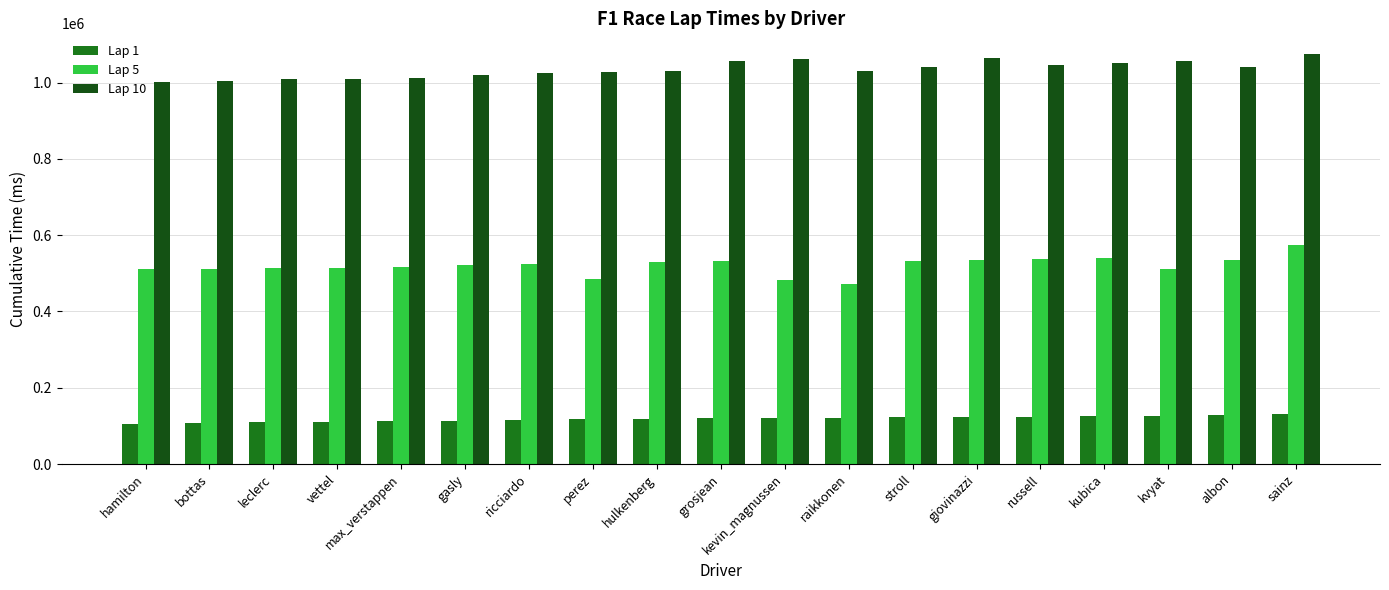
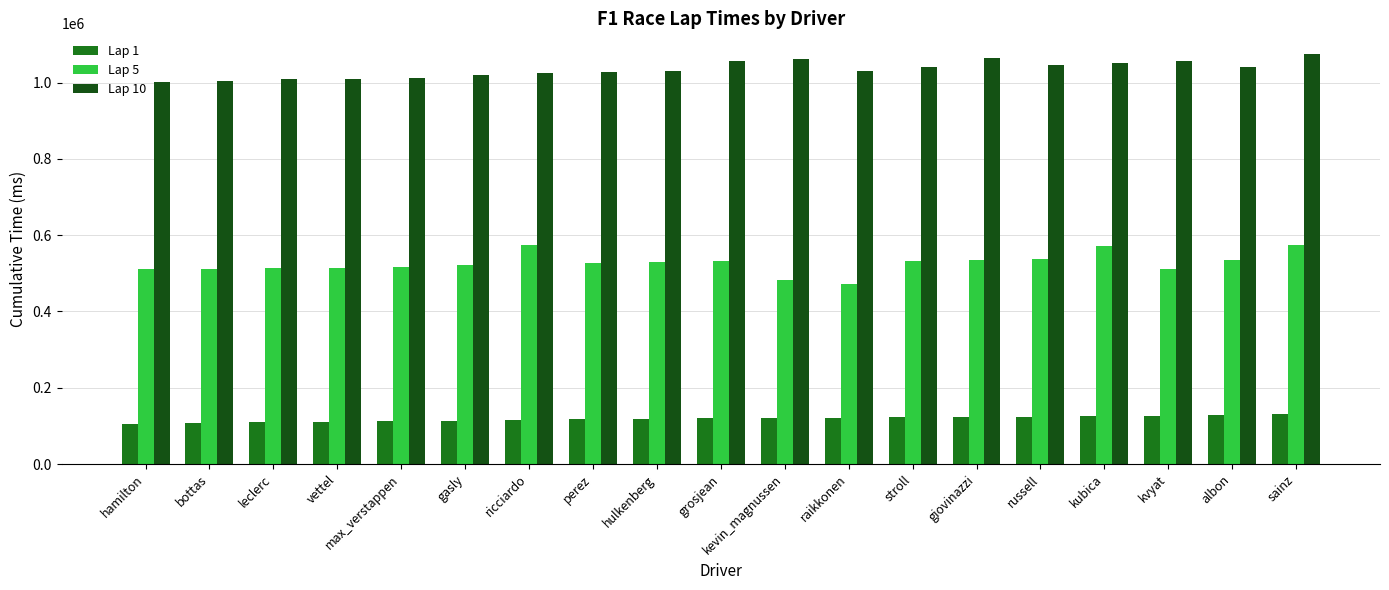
  {
    "Lap 5": {
      "hamilton": 510000,
      "bottas": 510000,
      "leclerc": 510000,
      "vettel": 520000,
      "max_verstappen": 520000,
      "gasly": 520000,
-     "ricciardo": 530000,
-     "perez": 480000,
+     "ricciardo": 570000,
+     "perez": 530000,
      "hulkenberg": 530000,
      "grosjean": 530000,
      "kevin_magnussen": 480000,
      "raikkonen": 470000,
      "stroll": 530000,
      "giovinazzi": 540000,
      "russell": 540000,
-     "kubica": 540000,
+     "kubica": 570000,
      "kvyat": 510000,
      "albon": 540000,
      "sainz": 570000
    }
  }
